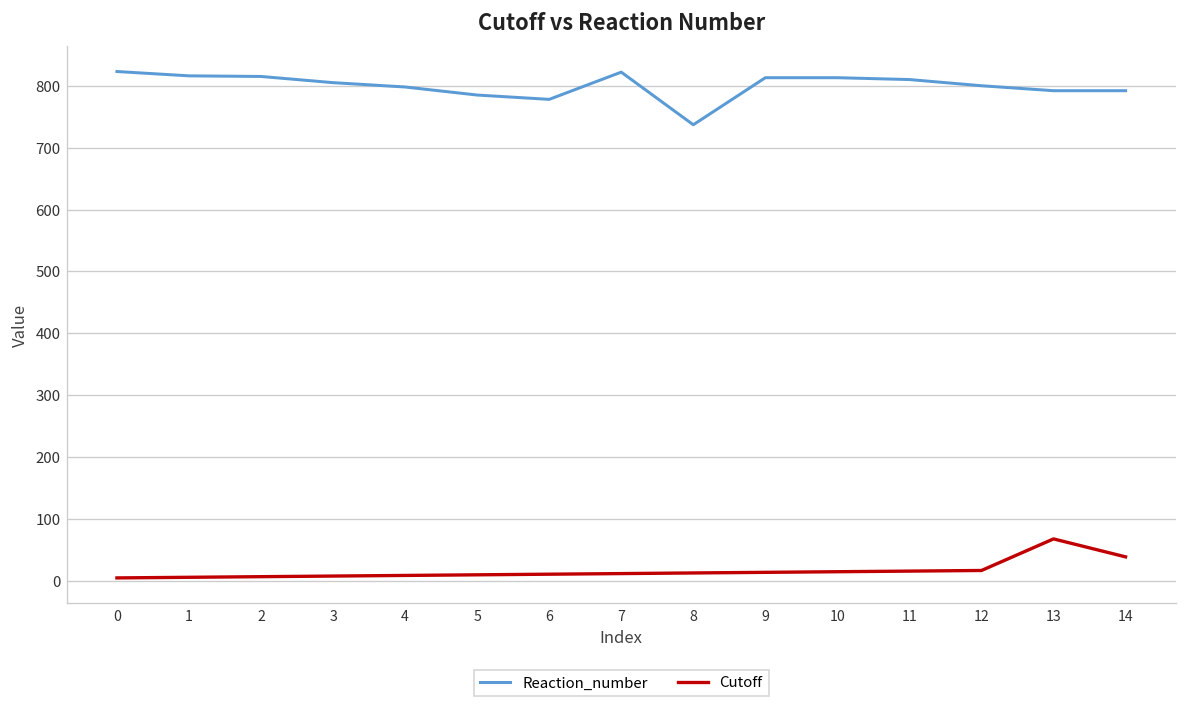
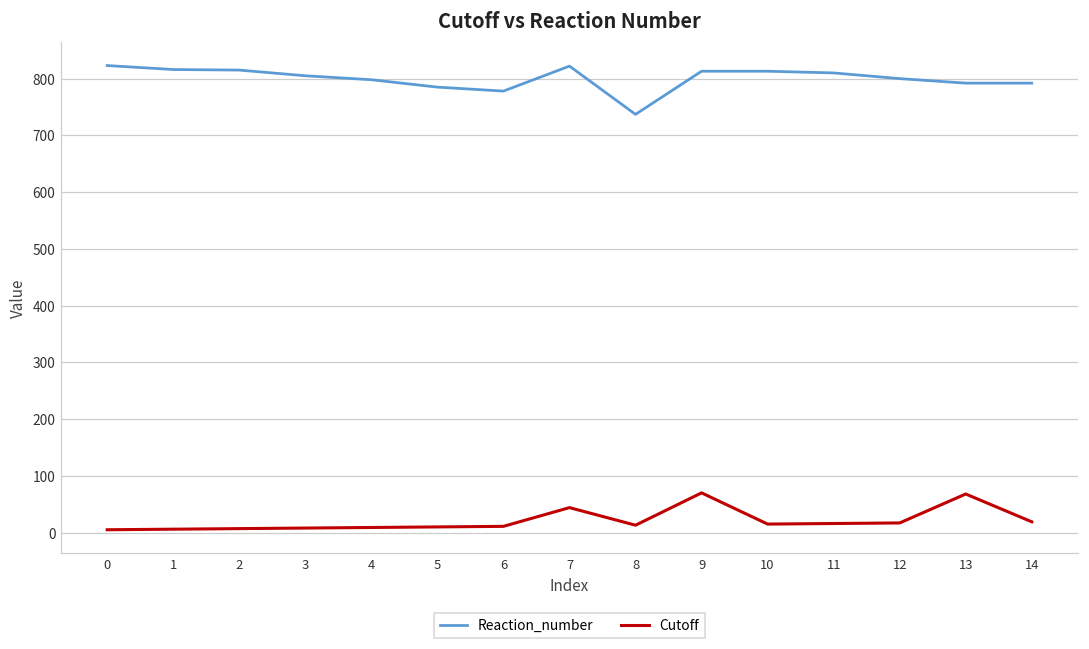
  {
    "Reaction_number": {
      "0": 820,
      "1": 820,
      "2": 820,
      "3": 810,
      "4": 800,
      "5": 790,
      "6": 780,
      "7": 820,
      "8": 740,
      "9": 810,
      "10": 810,
      "11": 810,
      "12": 800,
      "13": 790,
      "14": 790
    },
    "Cutoff": {
      "0": 10,
      "1": 10,
      "2": 10,
      "3": 10,
      "4": 10,
      "5": 10,
      "6": 10,
-     "7": 10,
+     "7": 40,
      "8": 10,
-     "9": 10,
+     "9": 70,
      "10": 20,
      "11": 20,
      "12": 20,
      "13": 70,
-     "14": 40
+     "14": 20
    }
  }
